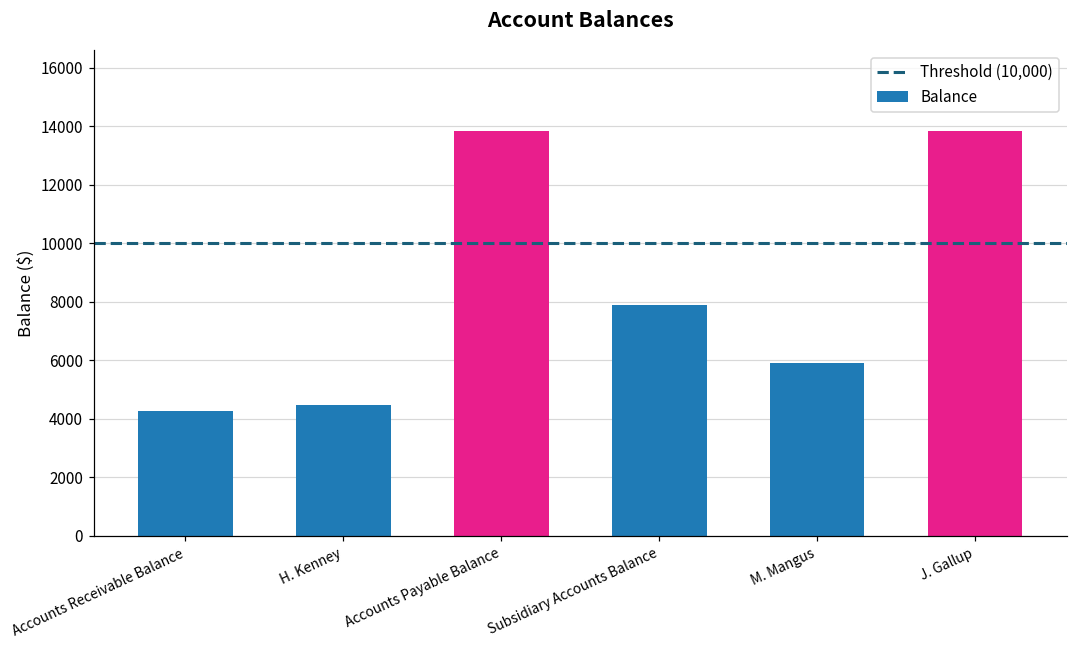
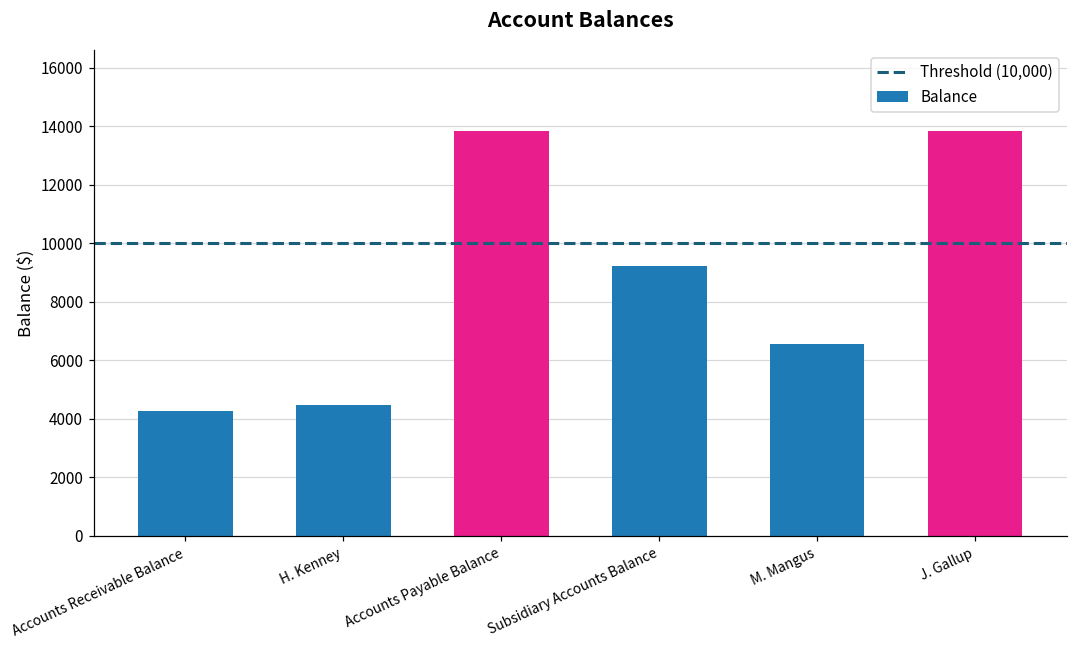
  {
    "Accounts Receivable Balance": 4300,
    "H. Kenney": 4500,
    "Accounts Payable Balance": 13800,
-   "Subsidiary Accounts Balance": 7900,
-   "M. Mangus": 5900,
+   "Subsidiary Accounts Balance": 9200,
+   "M. Mangus": 6600,
    "J. Gallup": 13800
  }
